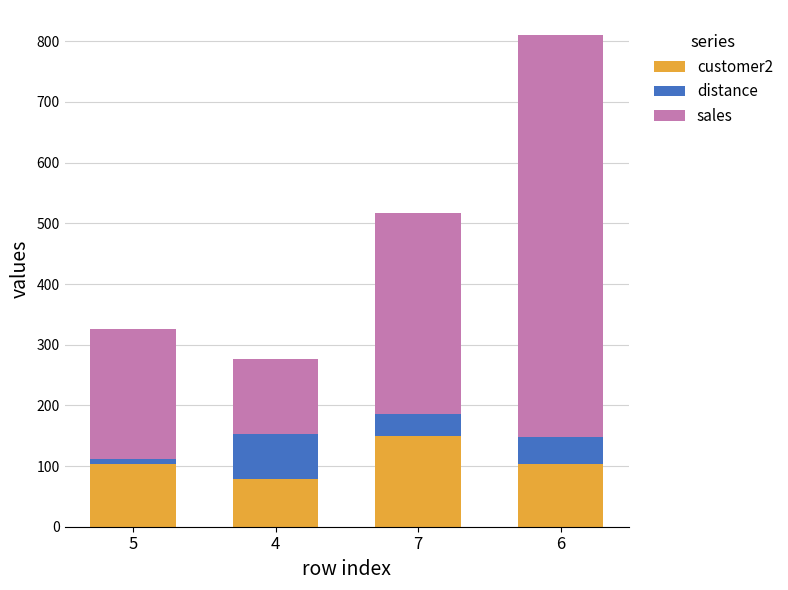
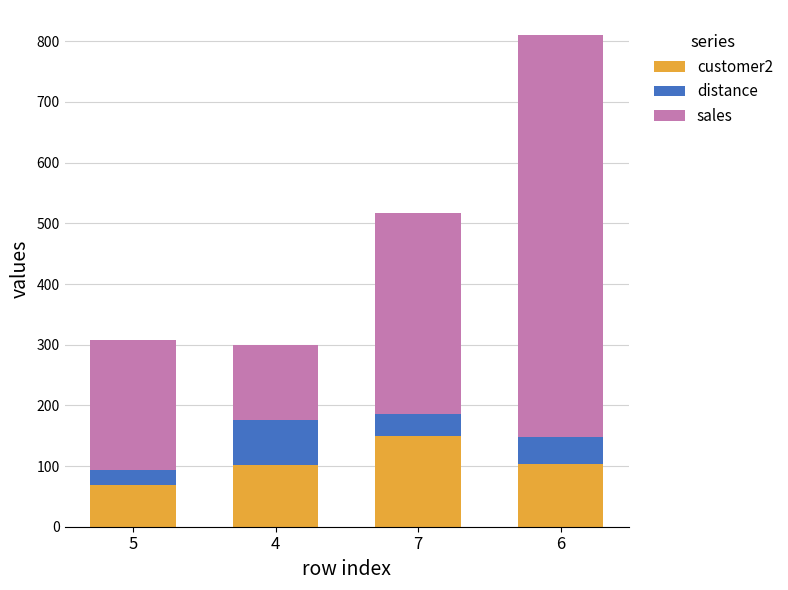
  {
    "customer2": {
-     "5": 100,
-     "4": 80,
+     "5": 70,
+     "4": 100,
      "7": 150,
      "6": 100
    },
    "distance": {
-     "5": 10,
+     "5": 20,
      "4": 80,
      "7": 40,
      "6": 40
    },
    "sales": {
      "5": 210,
      "4": 120,
      "7": 330,
      "6": 660
    }
  }
